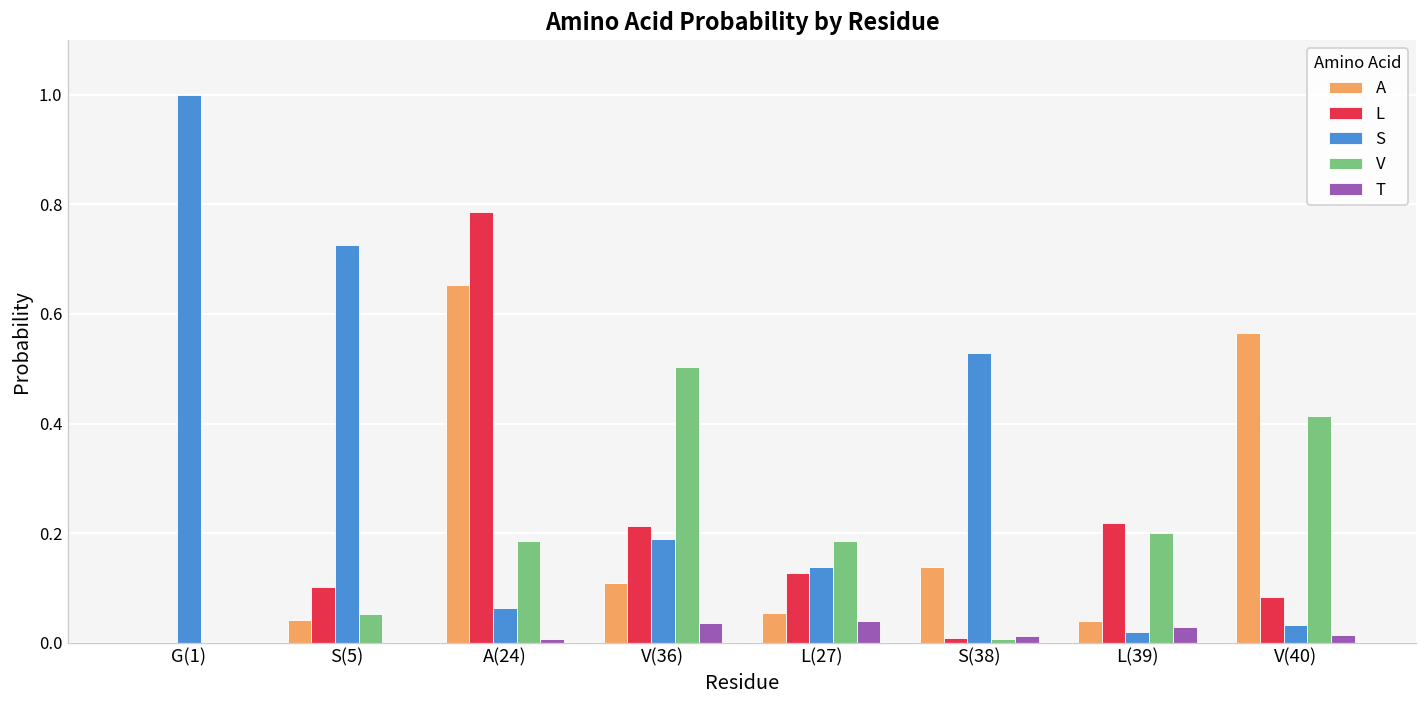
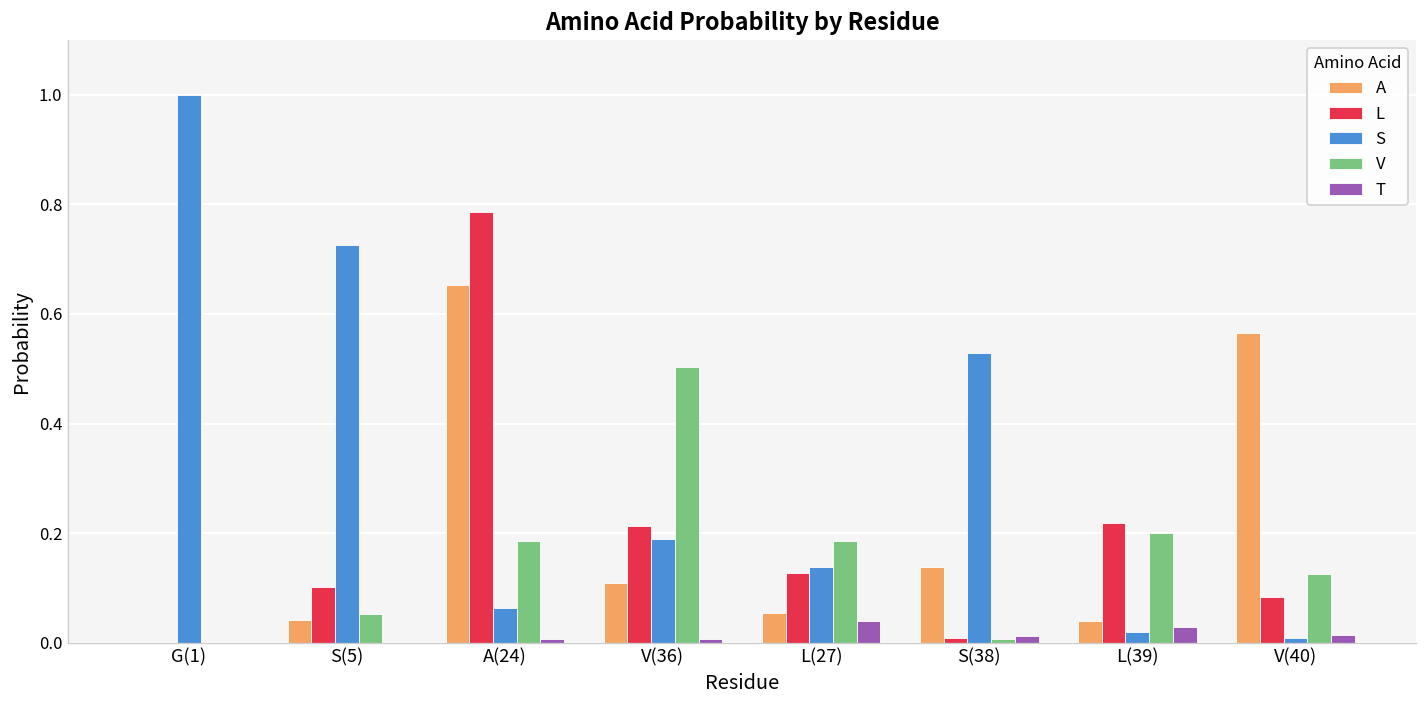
  {
    "A": {
      "G(1)": 0.00,
      "S(5)": 0.04,
      "A(24)": 0.65,
      "V(36)": 0.11,
      "L(27)": 0.05,
      "S(38)": 0.14,
      "L(39)": 0.04,
      "V(40)": 0.57
    },
    "L": {
      "G(1)": 0.00,
      "S(5)": 0.10,
      "A(24)": 0.79,
      "V(36)": 0.21,
      "L(27)": 0.13,
      "S(38)": 0.01,
      "L(39)": 0.22,
      "V(40)": 0.08
    },
    "S": {
      "G(1)": 1.00,
      "S(5)": 0.73,
      "A(24)": 0.06,
      "V(36)": 0.19,
      "L(27)": 0.14,
      "S(38)": 0.53,
      "L(39)": 0.02,
-     "V(40)": 0.03
+     "V(40)": 0.01
    },
    "V": {
      "G(1)": 0.00,
      "S(5)": 0.05,
      "A(24)": 0.19,
      "V(36)": 0.50,
      "L(27)": 0.19,
      "S(38)": 0.01,
      "L(39)": 0.20,
-     "V(40)": 0.41
+     "V(40)": 0.12
    },
    "T": {
      "G(1)": 0.00,
      "S(5)": 0.00,
      "A(24)": 0.01,
-     "V(36)": 0.04,
+     "V(36)": 0.01,
      "L(27)": 0.04,
      "S(38)": 0.01,
      "L(39)": 0.03,
      "V(40)": 0.01
    }
  }
